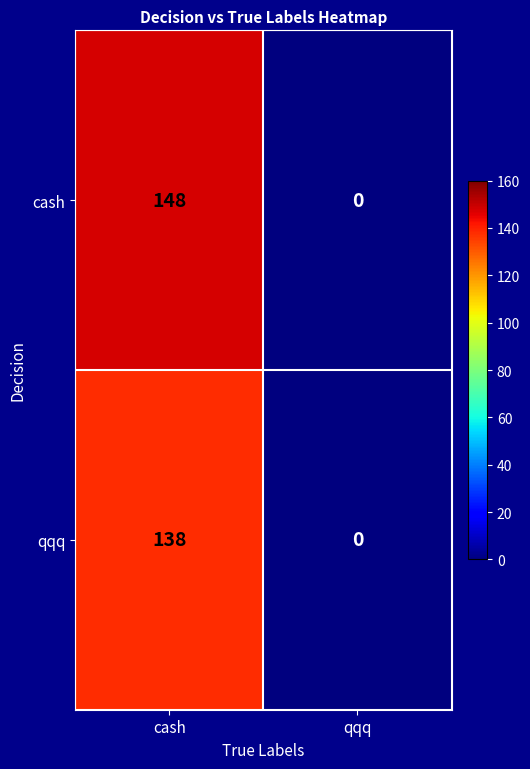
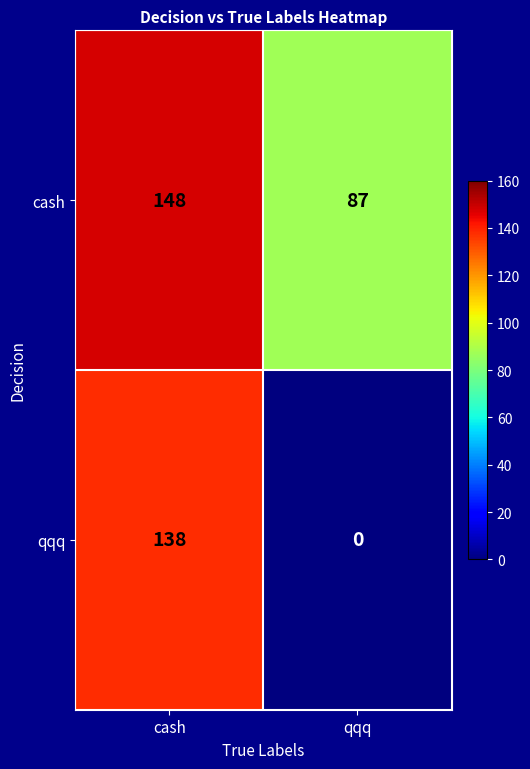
  {
    "cash": {
      "cash": 148,
-     "qqq": 0
+     "qqq": 87
    },
    "qqq": {
      "cash": 138,
      "qqq": 0
    }
  }
